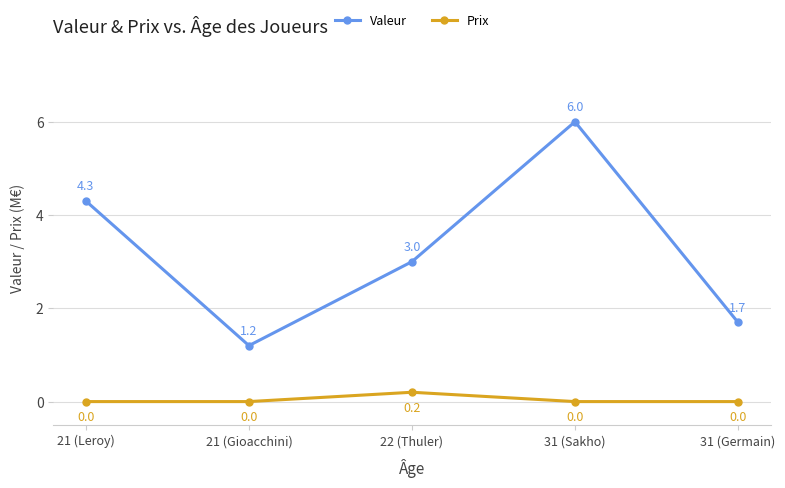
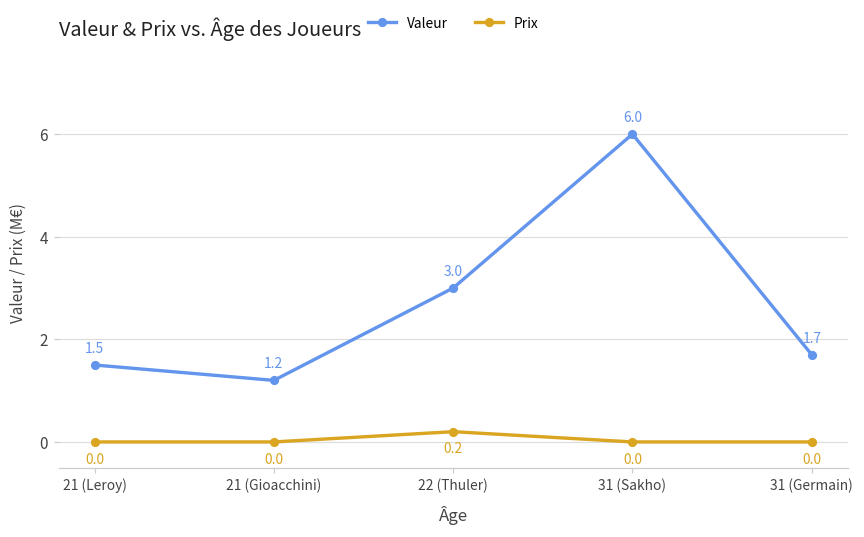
  {
    "Valeur": {
-     "21 (Leroy)": 4.3,
+     "21 (Leroy)": 1.5,
      "21 (Gioacchini)": 1.2,
      "22 (Thuler)": 3.0,
      "31 (Sakho)": 6.0,
      "31 (Germain)": 1.7
    },
    "Prix": {
      "21 (Leroy)": 0.0,
      "21 (Gioacchini)": 0.0,
      "22 (Thuler)": 0.2,
      "31 (Sakho)": 0.0,
      "31 (Germain)": 0.0
    }
  }
